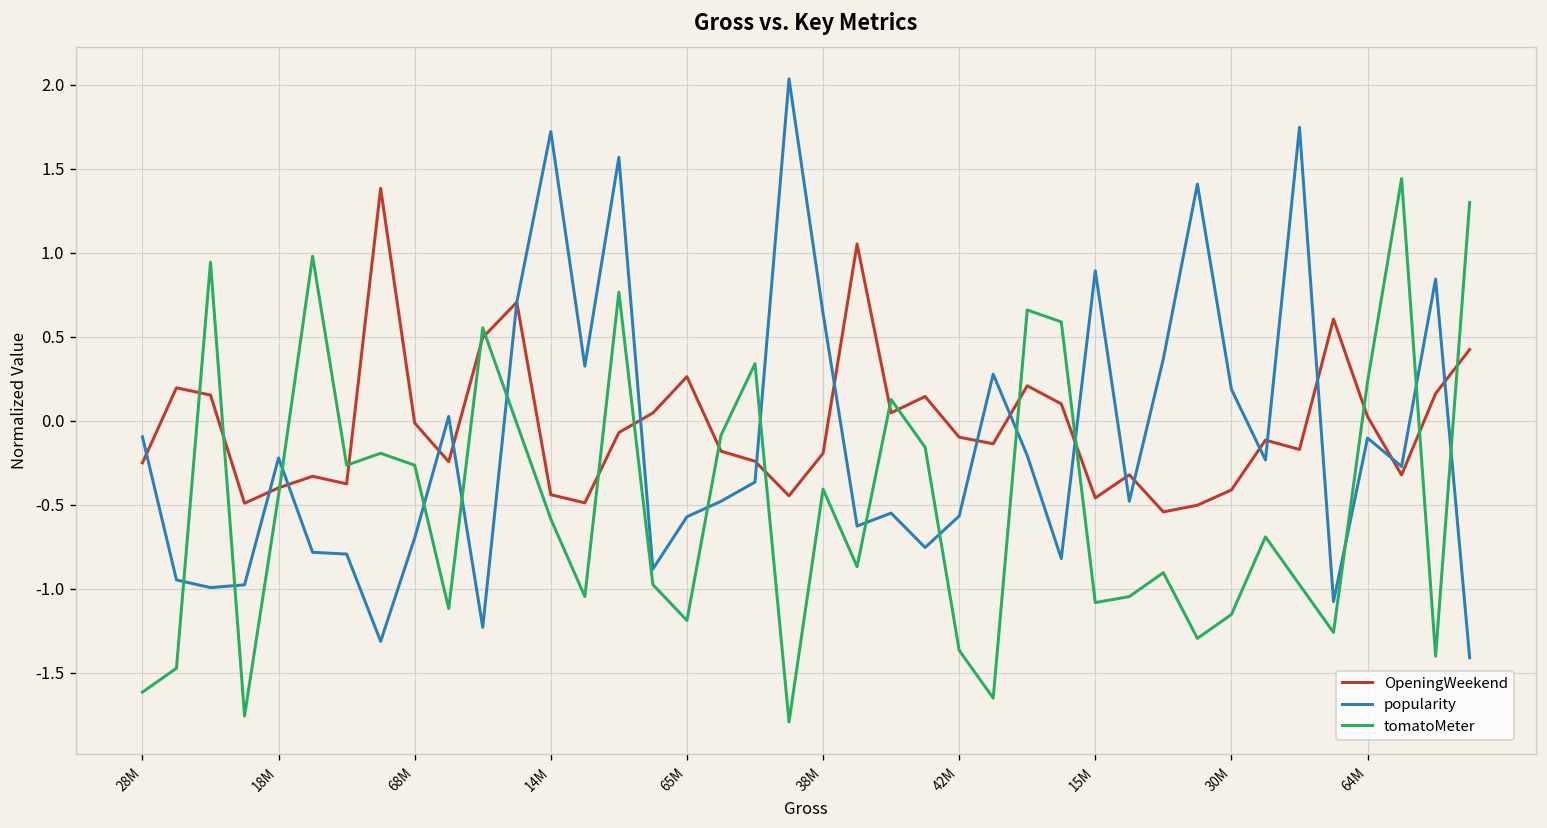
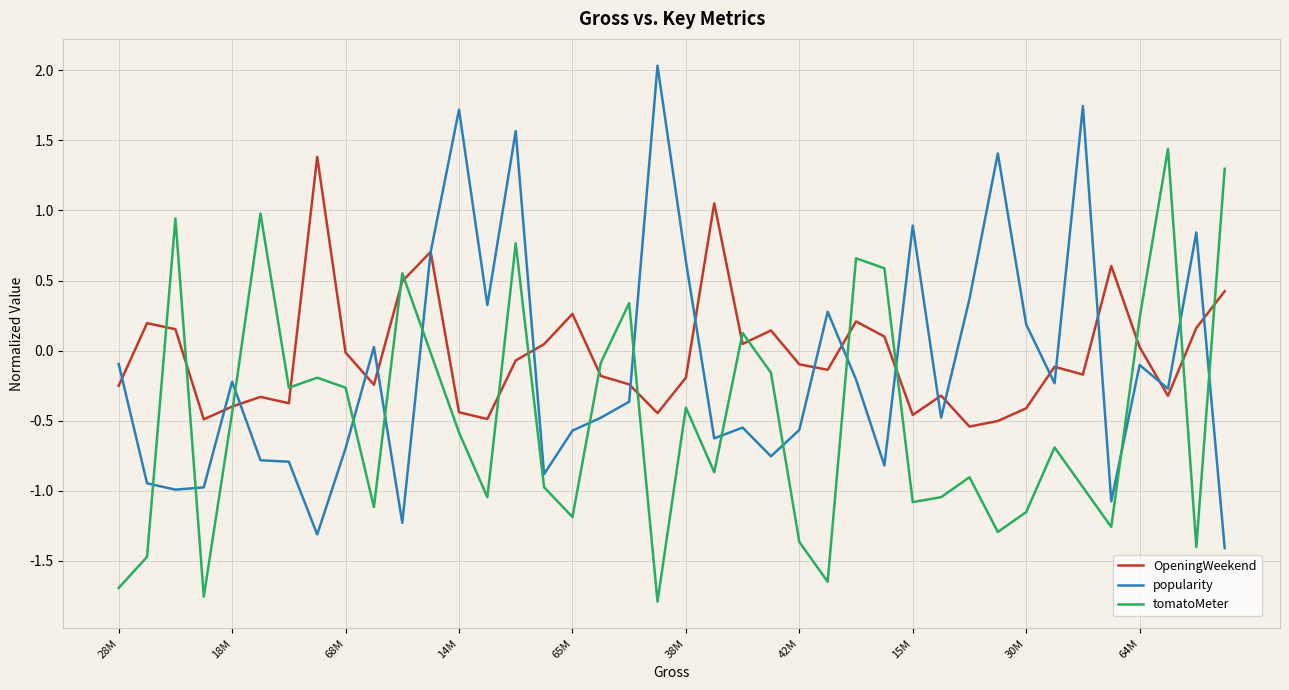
  {
    "OpeningWeekend": {
      "28M": -0.25,
      "18M": -0.40,
      "68M": -0.01,
      "14M": -0.44,
      "65M": 0.26,
      "38M": -0.19,
      "42M": -0.10,
      "15M": -0.46,
      "30M": -0.41,
      "64M": 0.02
    },
    "popularity": {
      "28M": -0.10,
      "18M": -0.22,
      "68M": -0.70,
      "14M": 1.72,
      "65M": -0.57,
      "38M": 0.64,
      "42M": -0.57,
      "15M": 0.89,
      "30M": 0.19,
      "64M": -0.10
    },
    "tomatoMeter": {
-     "28M": -1.62,
+     "28M": -1.70,
      "18M": -0.44,
      "68M": -0.27,
      "14M": -0.59,
      "65M": -1.19,
      "38M": -0.41,
      "42M": -1.37,
      "15M": -1.08,
      "30M": -1.15,
      "64M": 0.23
    }
  }
